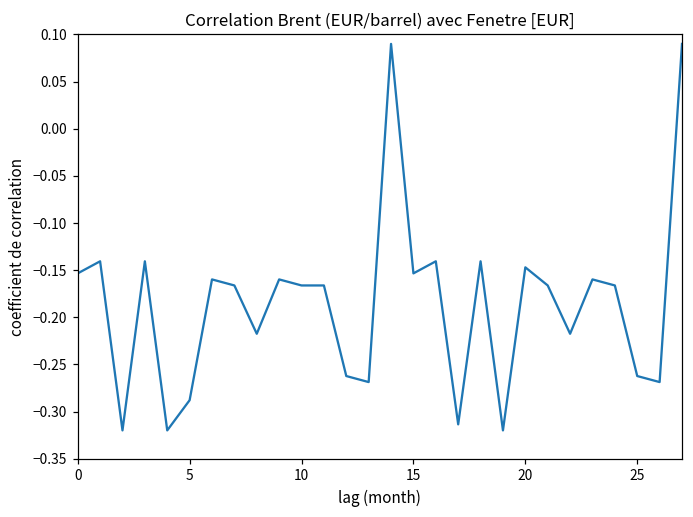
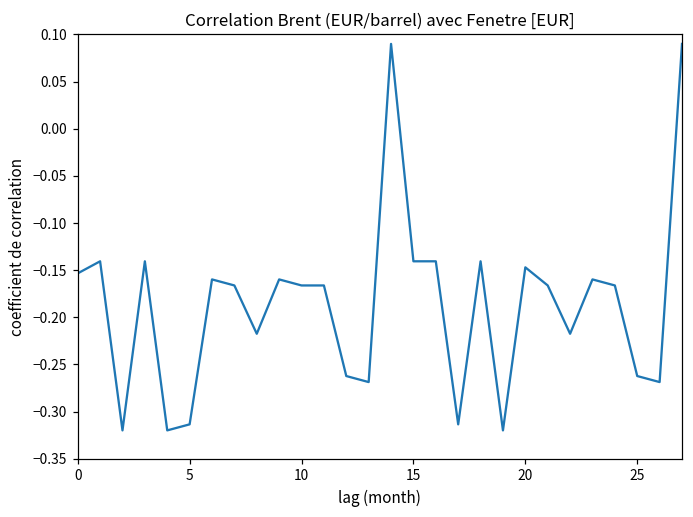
  {
    "0": -0.15,
-   "5": -0.29,
+   "5": -0.31,
    "10": -0.17,
-   "15": -0.15,
+   "15": -0.14,
    "20": -0.15,
    "25": -0.26
  }
